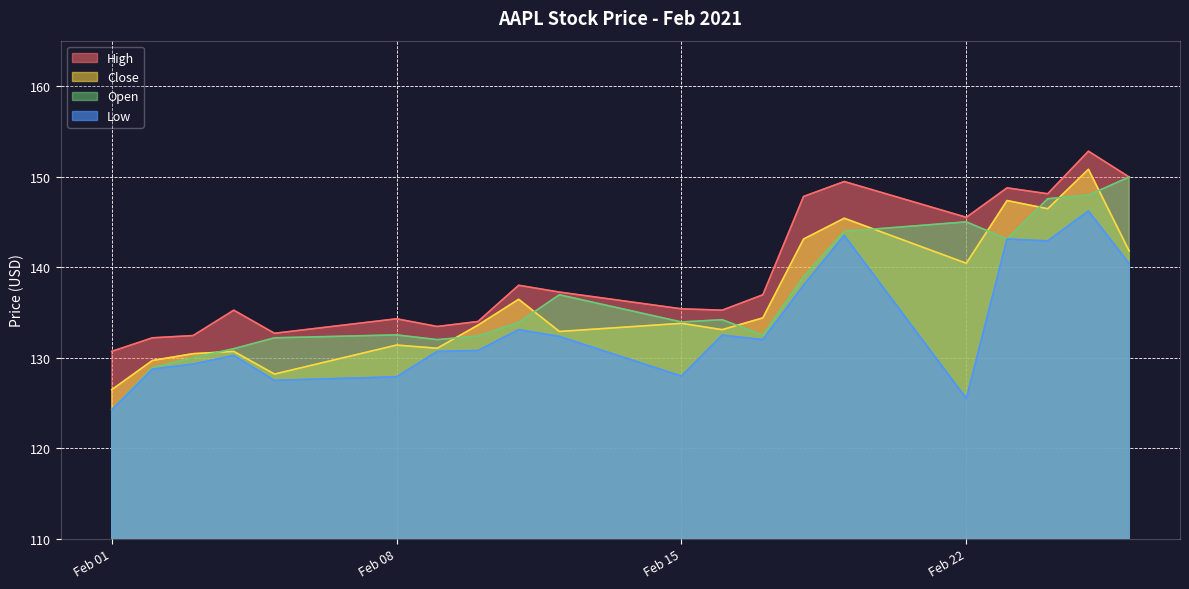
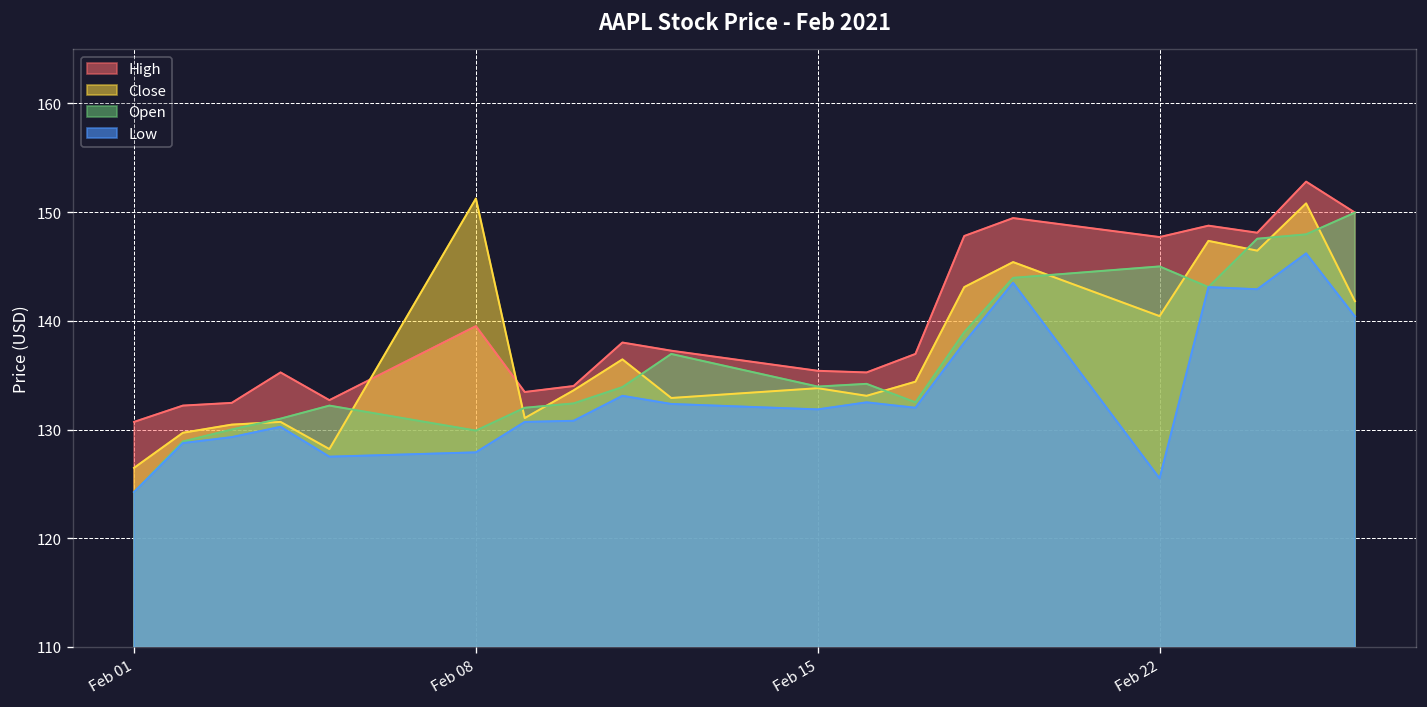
  {
    "High": {
      "Feb 01": 131,
-     "Feb 08": 134,
+     "Feb 08": 140,
      "Feb 15": 135,
-     "Feb 22": 146
+     "Feb 22": 148
    },
    "Close": {
      "Feb 01": 126,
-     "Feb 08": 131,
+     "Feb 08": 151,
      "Feb 22": 140
    },
    "Open": {
-     "Feb 08": 133,
+     "Feb 08": 130,
      "Feb 22": 145
    },
    "Low": {
      "Feb 08": 128,
-     "Feb 15": 128,
+     "Feb 15": 132,
      "Feb 22": 126
    }
  }
